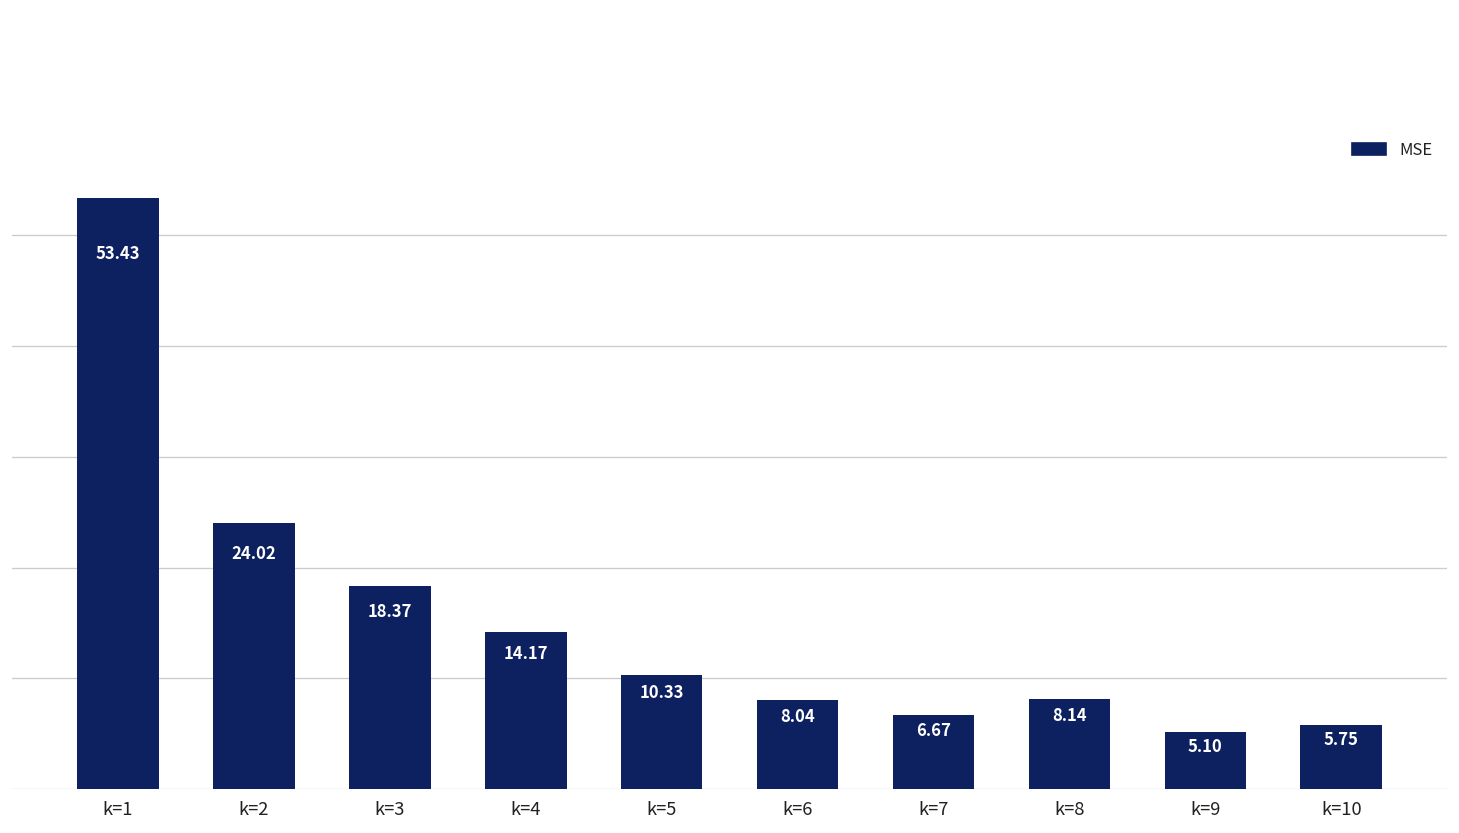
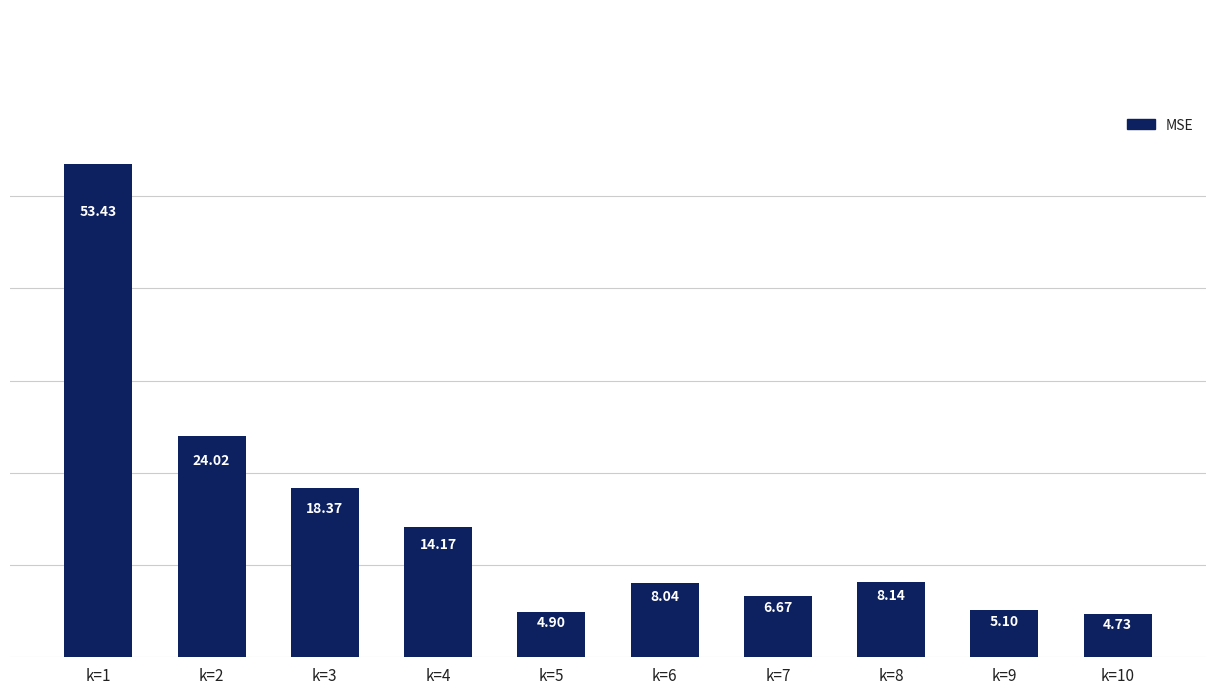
  {
    "k=1": 53.43,
    "k=2": 24.02,
    "k=3": 18.37,
    "k=4": 14.17,
-   "k=5": 10.33,
+   "k=5": 4.90,
    "k=6": 8.04,
    "k=7": 6.67,
    "k=8": 8.14,
    "k=9": 5.10,
-   "k=10": 5.75
+   "k=10": 4.73
  }
